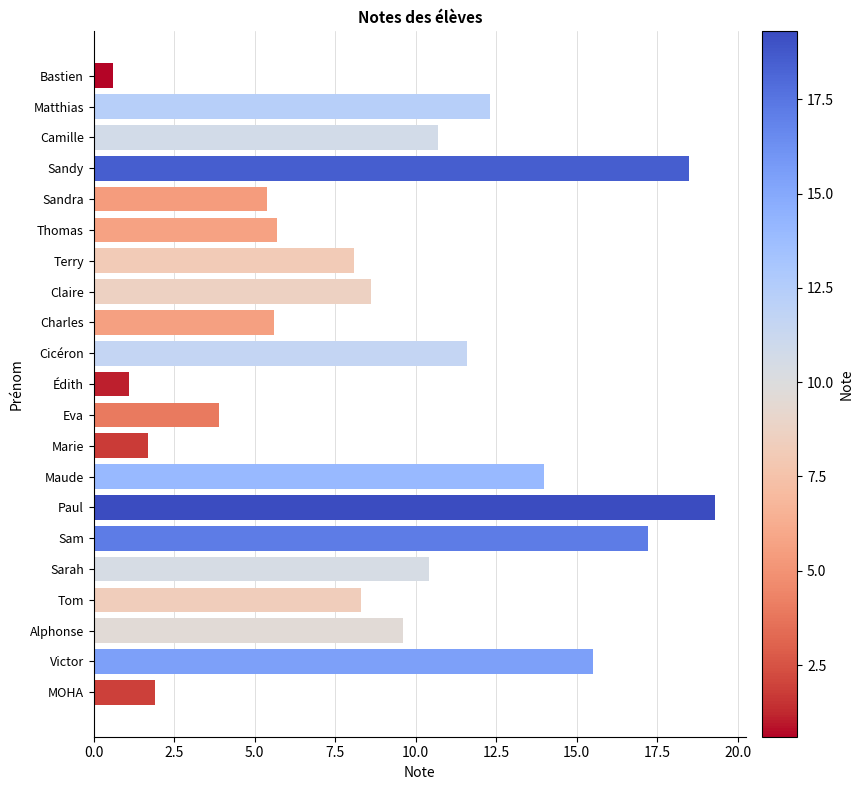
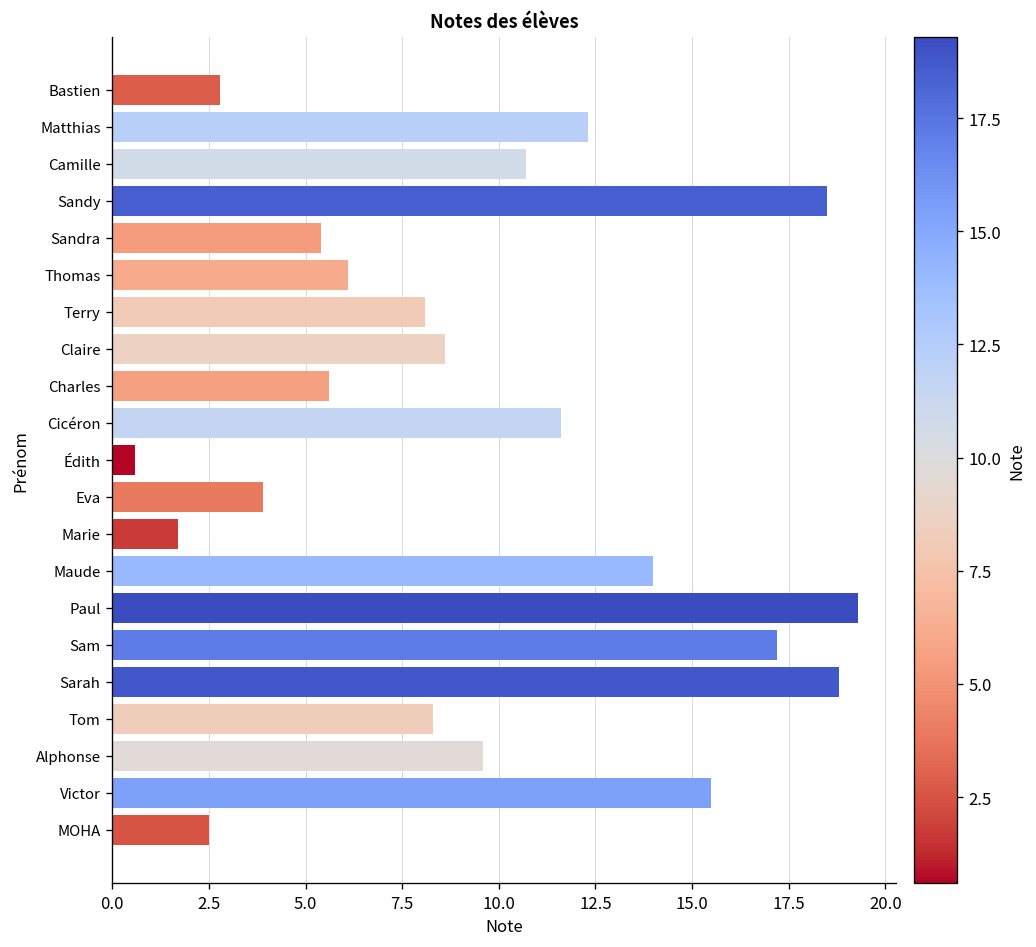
  {
-   "Bastien": 0.6,
+   "Bastien": 2.8,
    "Matthias": 12.3,
    "Camille": 10.7,
    "Sandy": 18.5,
    "Sandra": 5.4,
-   "Thomas": 5.7,
+   "Thomas": 6.1,
    "Terry": 8.1,
    "Claire": 8.6,
    "Charles": 5.6,
    "Cicéron": 11.6,
-   "Édith": 1.1,
+   "Édith": 0.6,
    "Eva": 3.9,
    "Marie": 1.7,
    "Maude": 14.0,
    "Paul": 19.3,
    "Sam": 17.2,
-   "Sarah": 10.4,
+   "Sarah": 18.8,
    "Tom": 8.3,
    "Alphonse": 9.6,
    "Victor": 15.5,
-   "MOHA": 1.9
+   "MOHA": 2.5
  }
